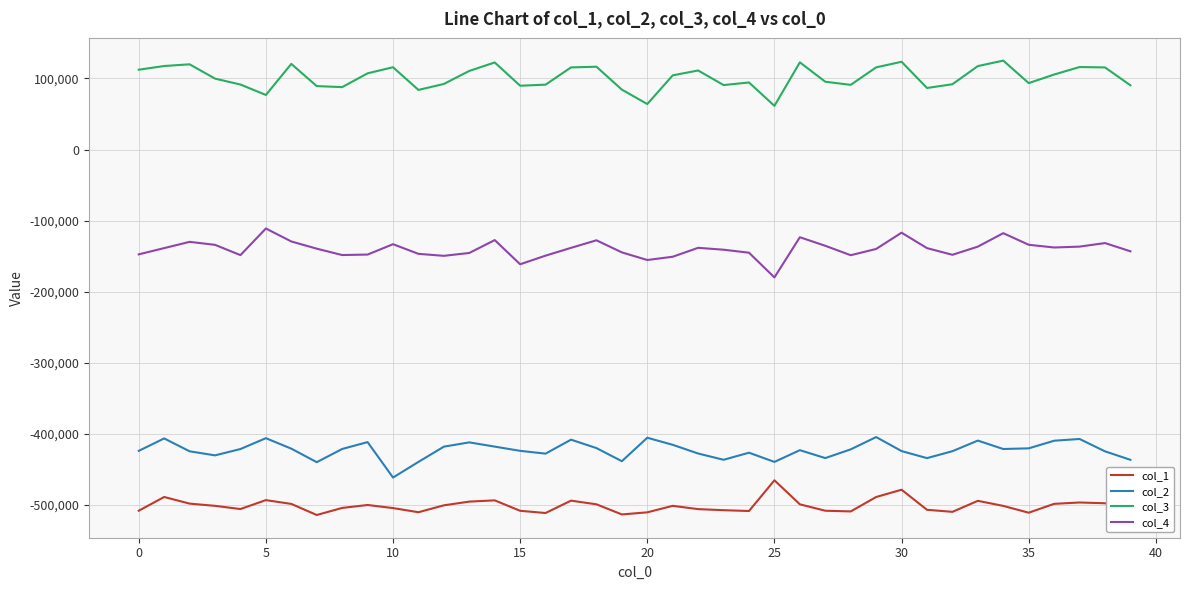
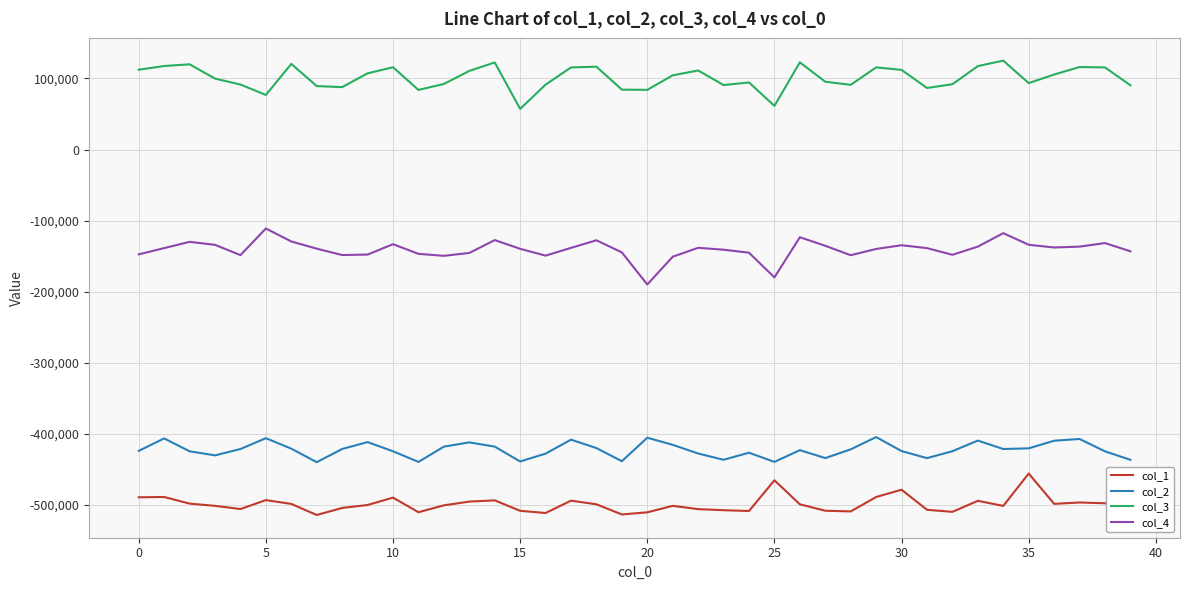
  {
    "col_1": {
-     "0": "-510,000",
+     "0": "-490,000",
      "5": "-490,000",
-     "10": "-500,000",
+     "10": "-490,000",
      "15": "-510,000",
      "20": "-510,000",
      "25": "-470,000",
      "30": "-480,000",
-     "35": "-510,000"
+     "35": "-460,000"
    },
    "col_2": {
      "0": "-420,000",
      "5": "-410,000",
-     "10": "-460,000",
-     "15": "-420,000",
+     "10": "-420,000",
+     "15": "-440,000",
      "20": "-410,000",
      "25": "-440,000",
      "30": "-420,000",
      "35": "-420,000"
    },
    "col_3": {
      "0": "110,000",
      "5": "80,000",
      "10": "120,000",
-     "15": "90,000",
-     "20": "60,000",
+     "15": "60,000",
+     "20": "80,000",
      "25": "60,000",
-     "30": "120,000",
+     "30": "110,000",
      "35": "90,000"
    },
    "col_4": {
      "0": "-150,000",
      "5": "-110,000",
      "10": "-130,000",
-     "15": "-160,000",
-     "20": "-160,000",
+     "15": "-140,000",
+     "20": "-190,000",
      "25": "-180,000",
-     "30": "-120,000",
+     "30": "-130,000",
      "35": "-130,000"
    }
  }
